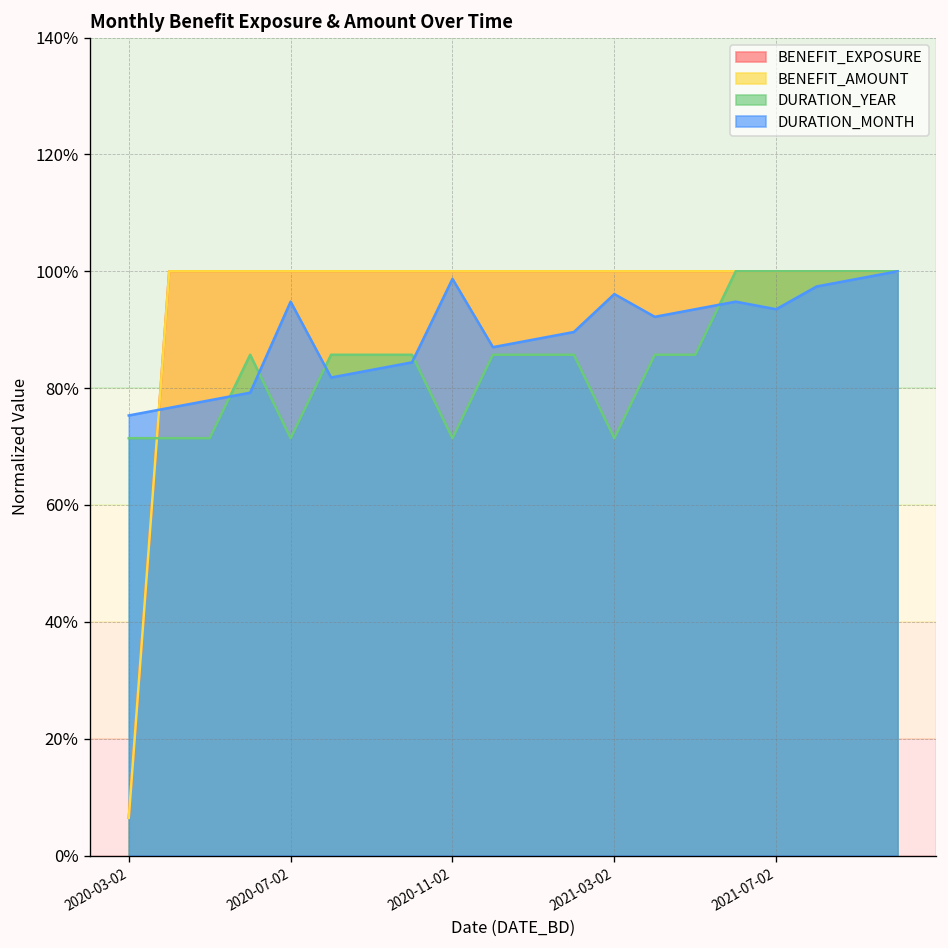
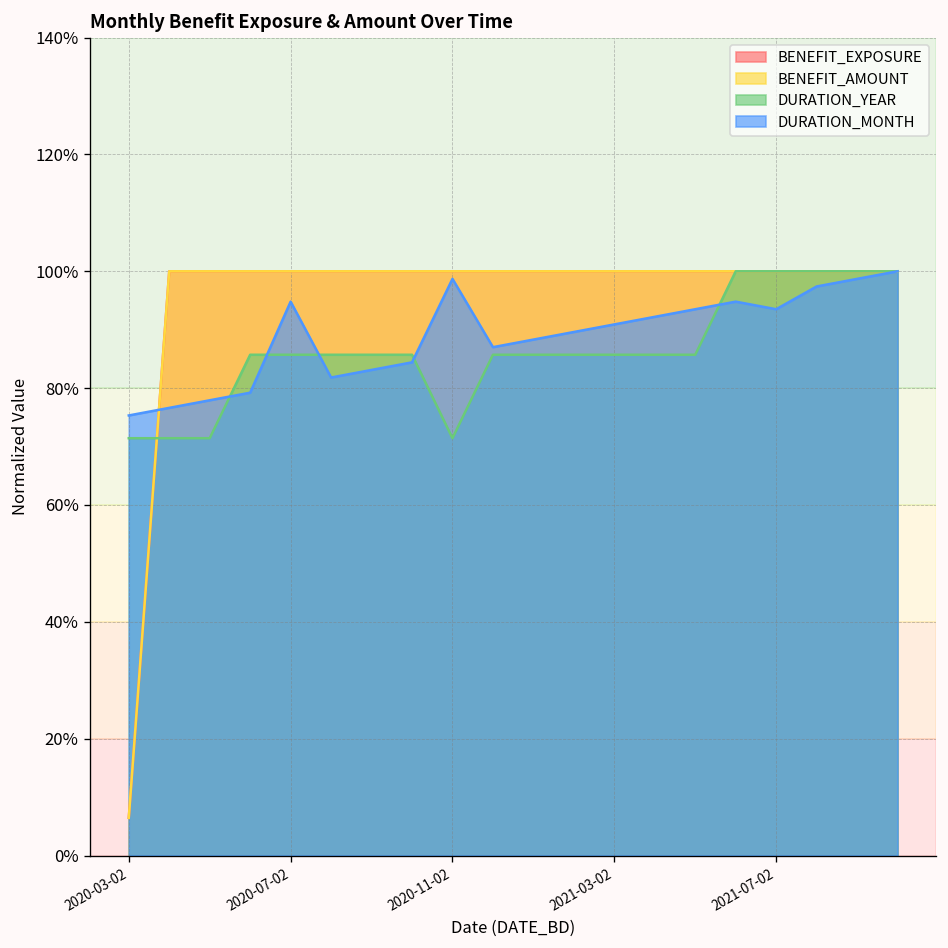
  {
    "BENEFIT_AMOUNT": {
      "2020-03-02": "6%",
      "2020-07-02": "100%",
      "2020-11-02": "100%",
      "2021-03-02": "100%"
    },
    "DURATION_YEAR": {
      "2020-03-02": "71%",
-     "2020-07-02": "71%",
+     "2020-07-02": "86%",
      "2020-11-02": "71%",
-     "2021-03-02": "71%"
+     "2021-03-02": "86%"
    },
    "DURATION_MONTH": {
      "2020-03-02": "75%",
      "2020-07-02": "95%",
      "2020-11-02": "99%",
-     "2021-03-02": "96%",
+     "2021-03-02": "91%",
      "2021-07-02": "94%"
    }
  }
